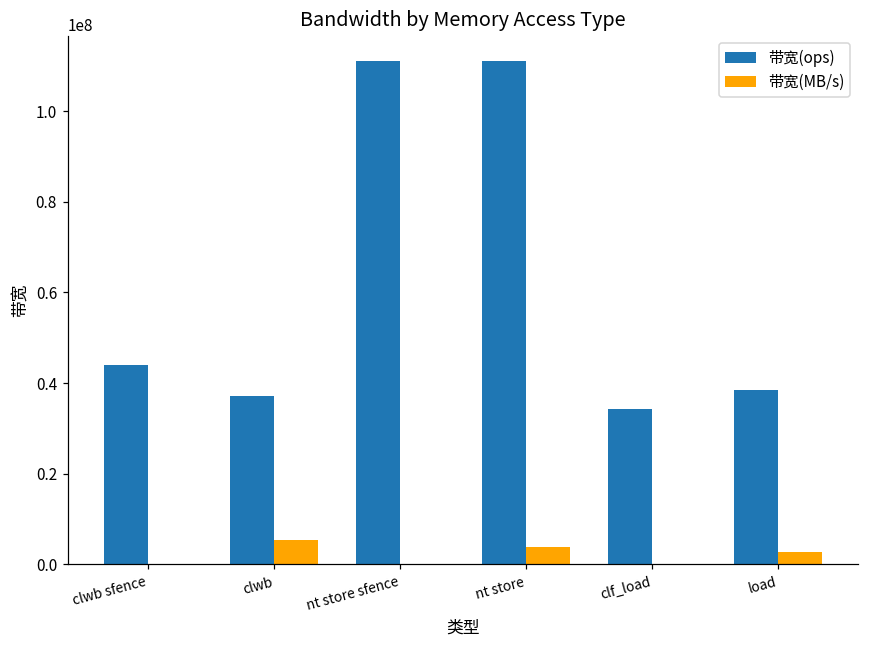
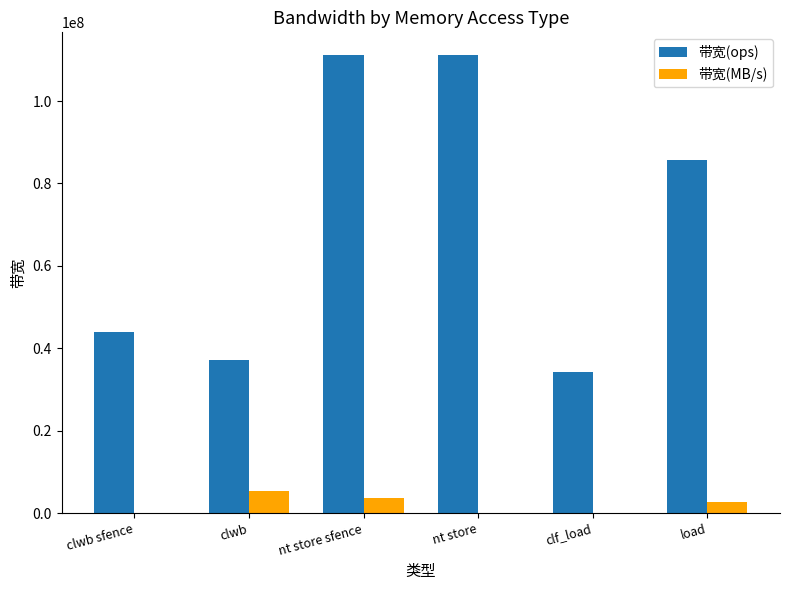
  {
    "带宽(ops)": {
      "clwb sfence": 44000000,
      "clwb": 37000000,
      "nt store sfence": 111000000,
      "nt store": 111000000,
      "clf_load": 34000000,
-     "load": 38000000
+     "load": 86000000
    },
    "带宽(MB/s)": {
      "clwb": 5000000,
-     "nt store sfence": 0,
-     "nt store": 4000000,
+     "nt store sfence": 4000000,
+     "nt store": 0,
      "load": 3000000
    }
  }
